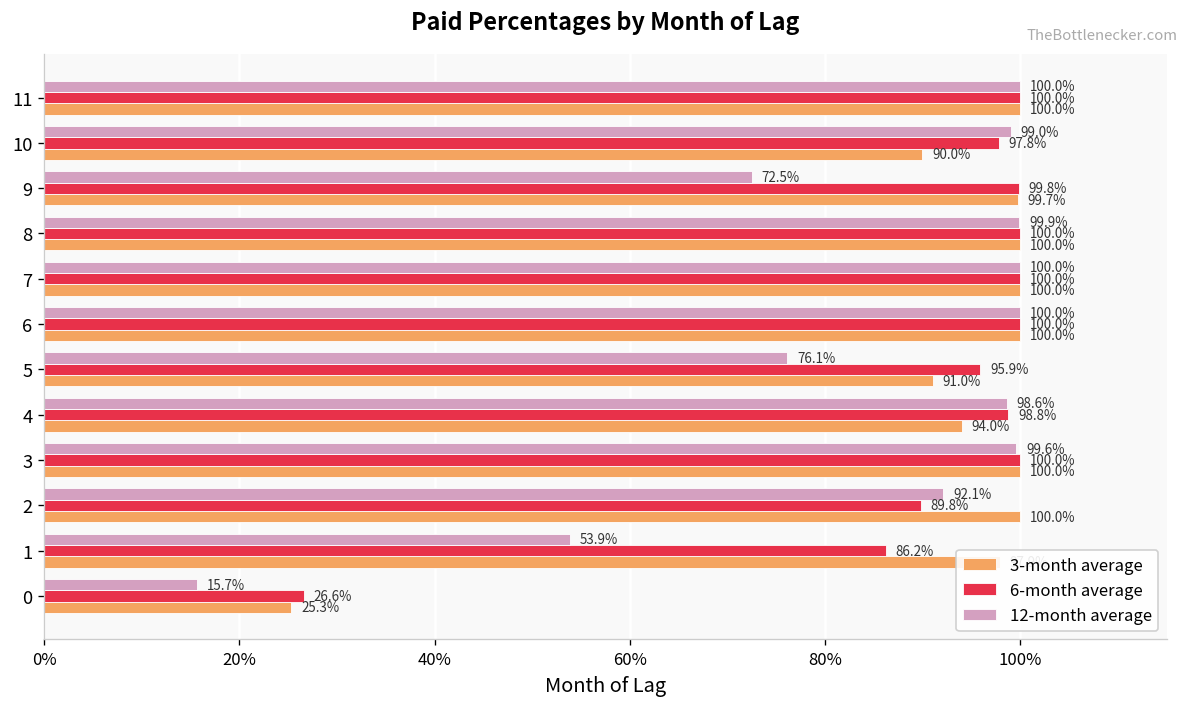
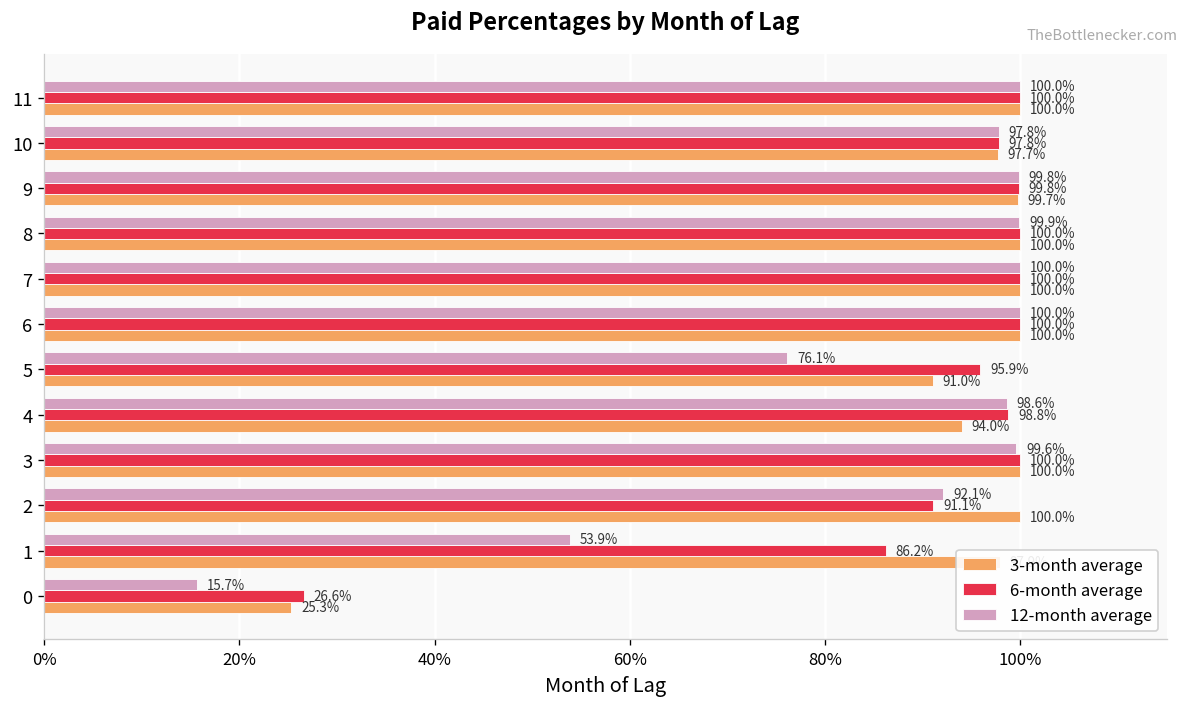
  {
    "3-month average": {
      "11": "100.0%",
-     "10": "90.0%",
+     "10": "97.7%",
      "9": "99.7%",
      "8": "100.0%",
      "7": "100.0%",
      "6": "100.0%",
      "5": "91.0%",
      "4": "94.0%",
      "3": "100.0%",
      "2": "100.0%",
      "0": "25.3%"
    },
    "6-month average": {
      "11": "100.0%",
      "10": "97.8%",
      "9": "99.8%",
      "8": "100.0%",
      "7": "100.0%",
      "6": "100.0%",
      "5": "95.9%",
      "4": "98.8%",
      "3": "100.0%",
-     "2": "89.8%",
+     "2": "91.1%",
      "1": "86.2%",
      "0": "26.6%"
    },
    "12-month average": {
      "11": "100.0%",
-     "10": "99.0%",
-     "9": "72.5%",
+     "10": "97.8%",
+     "9": "99.8%",
      "8": "99.9%",
      "7": "100.0%",
      "6": "100.0%",
      "5": "76.1%",
      "4": "98.6%",
      "3": "99.6%",
      "2": "92.1%",
      "1": "53.9%",
      "0": "15.7%"
    }
  }
